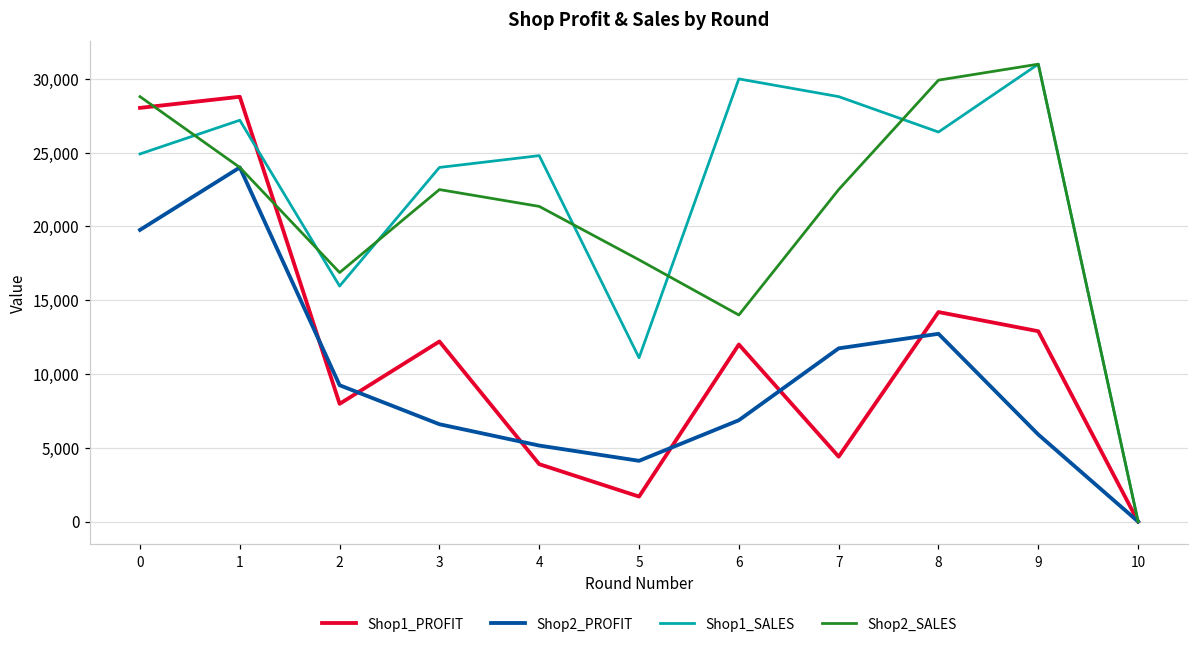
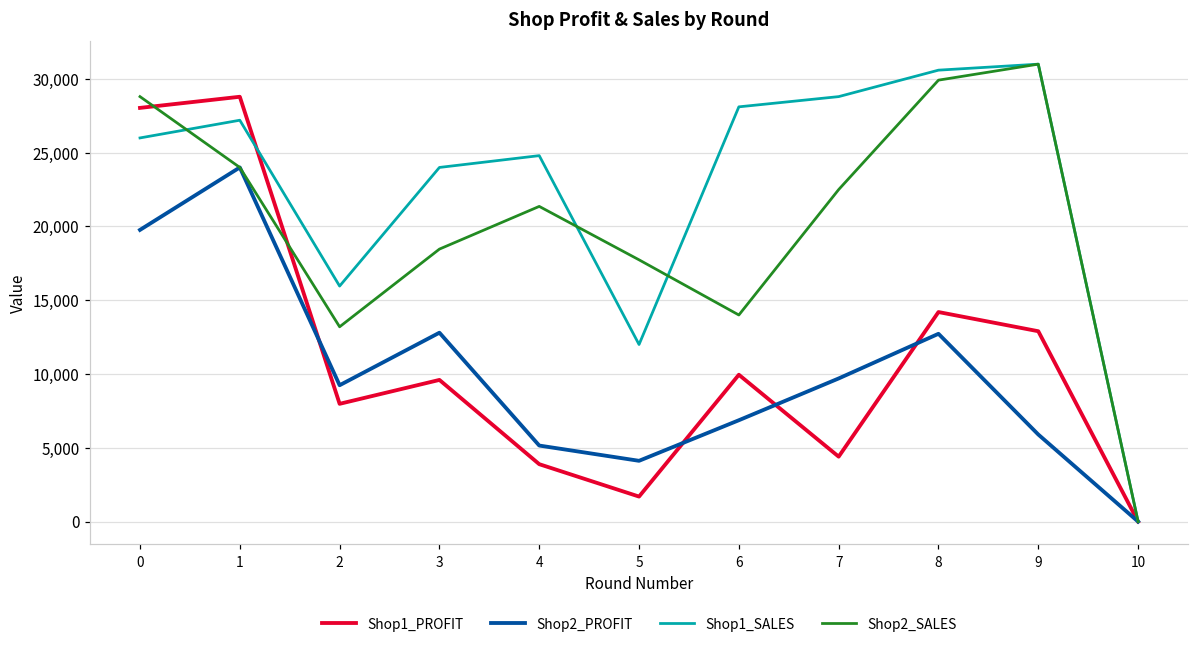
  {
    "Shop1_PROFIT": {
      "0": "28,000",
      "1": "28,800",
      "2": "8,000",
-     "3": "12,200",
+     "3": "9,600",
      "4": "3,900",
      "5": "1,700",
-     "6": "12,000",
+     "6": "10,000",
      "7": "4,400",
      "8": "14,200",
      "9": "12,900"
    },
    "Shop2_PROFIT": {
      "0": "19,800",
      "2": "9,200",
-     "3": "6,600",
+     "3": "12,800",
      "4": "5,200",
      "5": "4,100",
      "6": "6,900",
-     "7": "11,700",
+     "7": "9,700",
      "8": "12,700",
      "9": "5,900"
    },
    "Shop1_SALES": {
-     "0": "24,900",
+     "0": "26,000",
      "1": "27,200",
      "2": "16,000",
      "3": "24,000",
      "4": "24,800",
-     "5": "11,100",
-     "6": "30,000",
+     "5": "12,000",
+     "6": "28,100",
      "7": "28,800",
-     "8": "26,400"
+     "8": "30,600"
    },
    "Shop2_SALES": {
      "0": "28,800",
-     "2": "16,900",
-     "3": "22,500",
+     "2": "13,200",
+     "3": "18,500",
      "4": "21,400",
      "5": "17,700",
      "6": "14,000",
      "7": "22,500",
      "8": "29,900"
    }
  }
